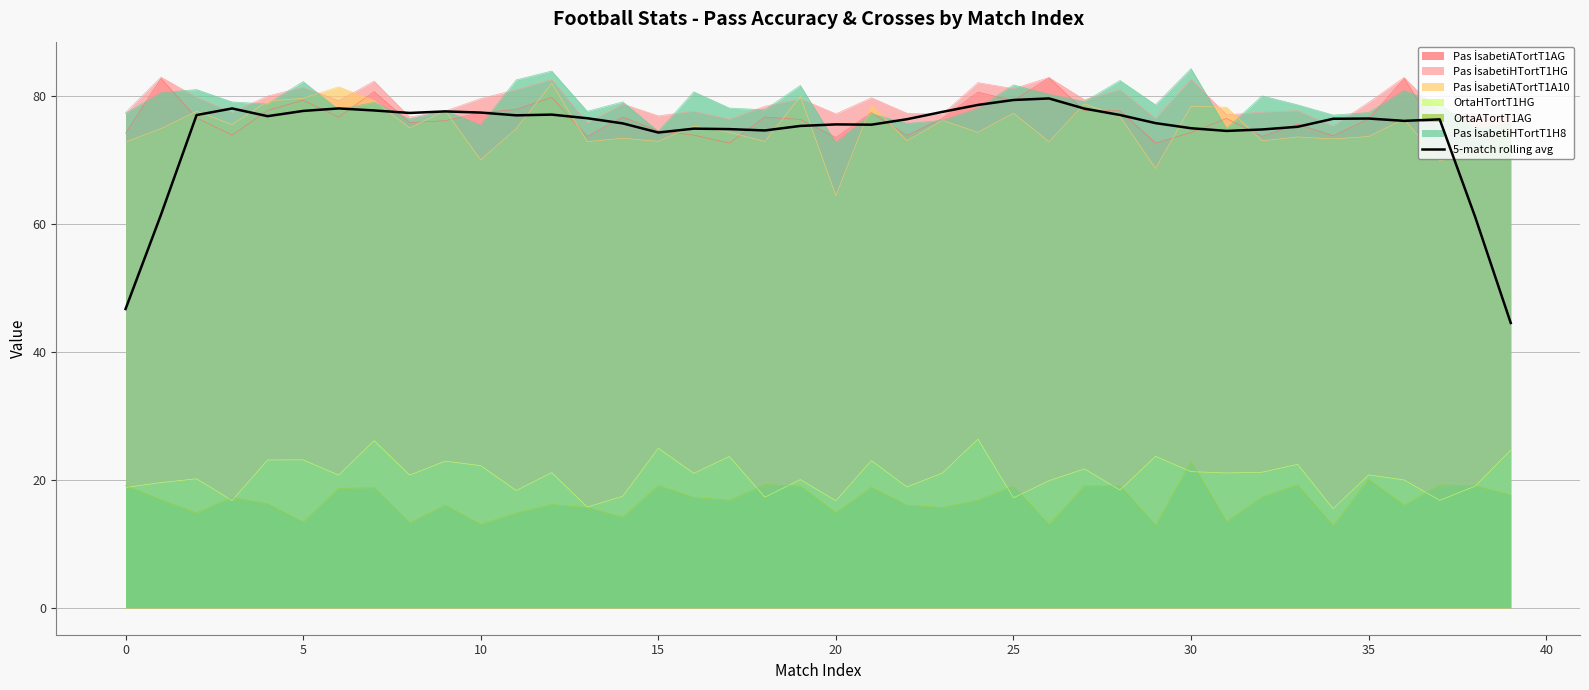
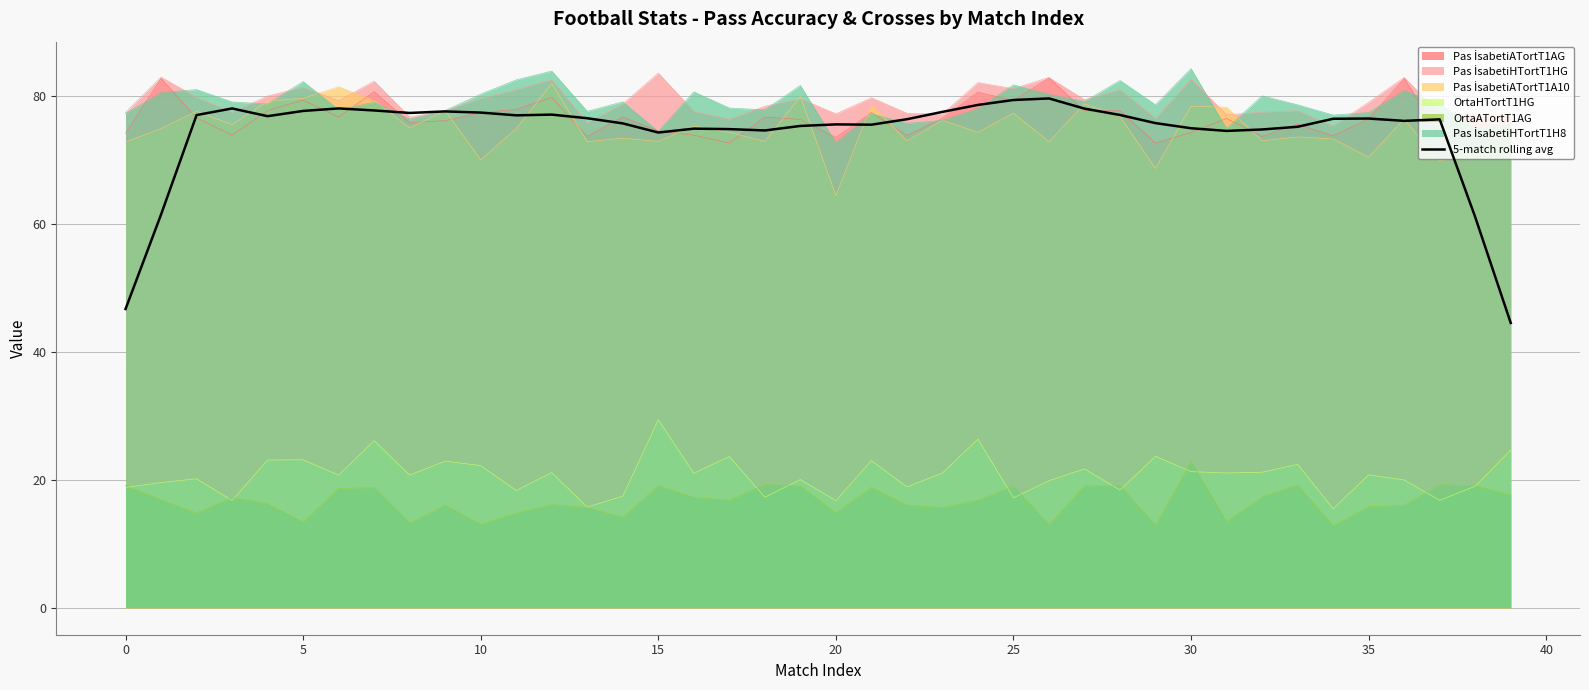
  {
    "Pas İsabetiATortT1AG": {
      "0": 74,
      "20": 74,
      "30": 74
    },
    "Pas İsabetiHTortT1HG": {
      "5": 81,
      "10": 80,
-     "15": 77,
+     "15": 84,
      "20": 77,
      "25": 81,
      "30": 83,
      "35": 79
    },
    "Pas İsabetiATortT1A10": {
      "0": 73,
      "10": 70,
      "15": 73,
      "20": 64,
      "25": 77,
      "30": 78,
-     "35": 74
+     "35": 71
    },
    "OrtaHTortT1HG": {
      "5": 23,
      "10": 22,
-     "15": 25,
+     "15": 29,
      "20": 17,
      "25": 17,
      "30": 21,
      "35": 21
    },
    "OrtaATortT1AG": {
      "5": 13,
      "10": 13,
      "15": 19,
      "20": 15,
      "25": 19,
      "30": 23,
-     "35": 20
+     "35": 16
    },
    "Pas İsabetiHTortT1H8": {
      "5": 82,
-     "10": 76,
+     "10": 80,
      "20": 73,
      "25": 82,
      "30": 84,
      "35": 77
    },
    "5-match rolling avg": {
      "0": 47,
      "5": 78,
      "20": 76,
      "30": 75
    }
  }
